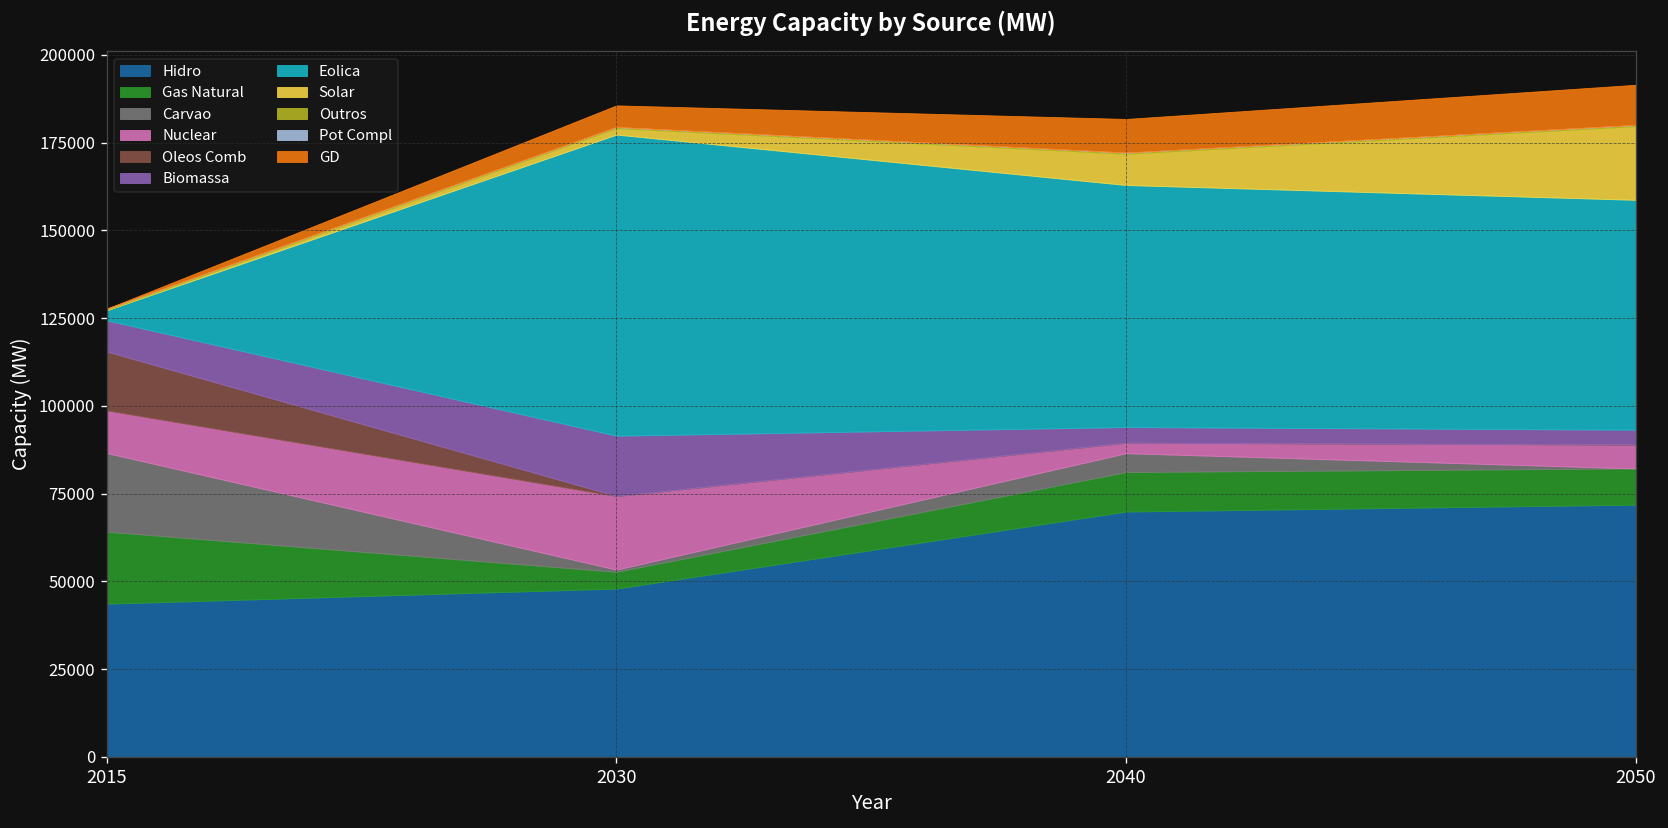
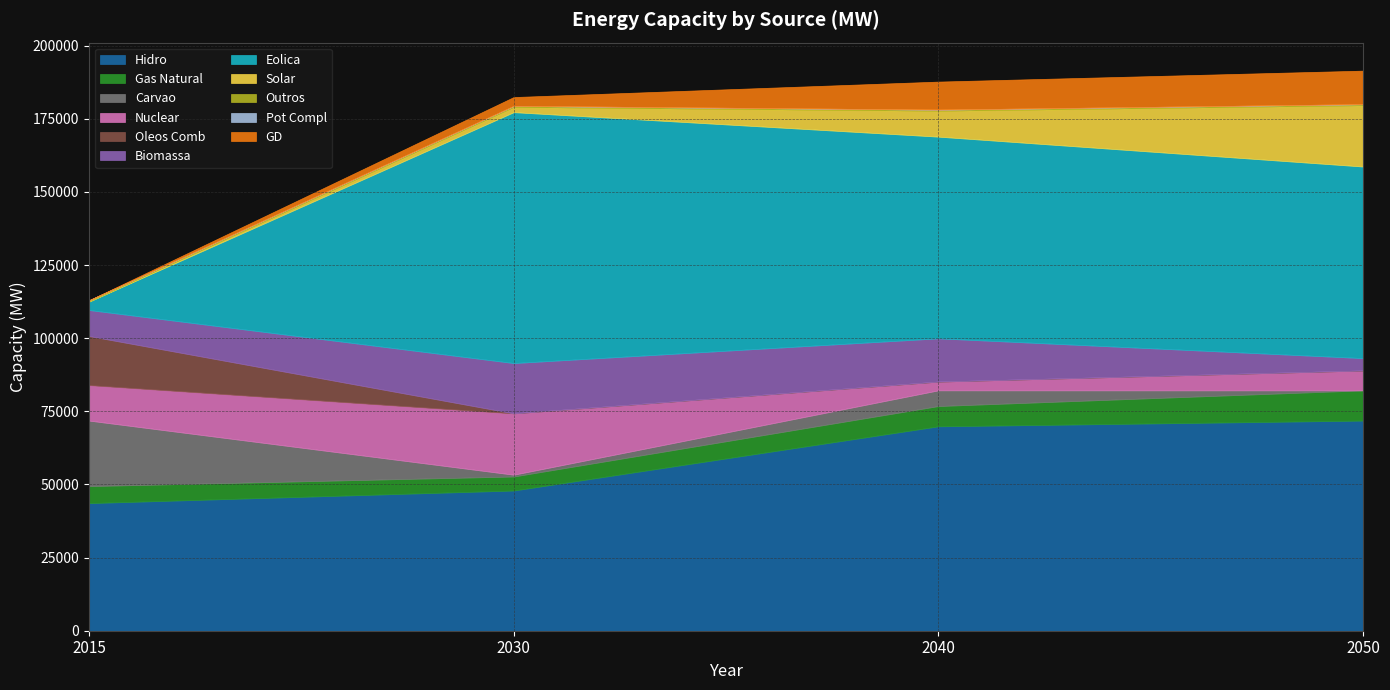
  {
    "Hidro": {
      "2015": 44000,
      "2030": 48000,
      "2040": 70000,
      "2050": 72000
    },
    "Gas Natural": {
-     "2015": 21000,
-     "2040": 11000
+     "2015": 6000,
+     "2040": 7000
    },
    "Carvao": {
      "2015": 22000,
      "2040": 5000
    },
    "Nuclear": {
      "2015": 12000
    },
    "Oleos Comb": {
      "2015": 17000
    },
    "Biomassa": {
      "2015": 9000,
      "2030": 17000,
-     "2040": 4000,
+     "2040": 15000,
      "2050": 4000
    },
    "Eolica": {
      "2030": 86000,
      "2040": 69000,
      "2050": 65000
    },
    "GD": {
-     "2030": 6000,
+     "2030": 3000,
      "2040": 10000,
      "2050": 11000
    }
  }
